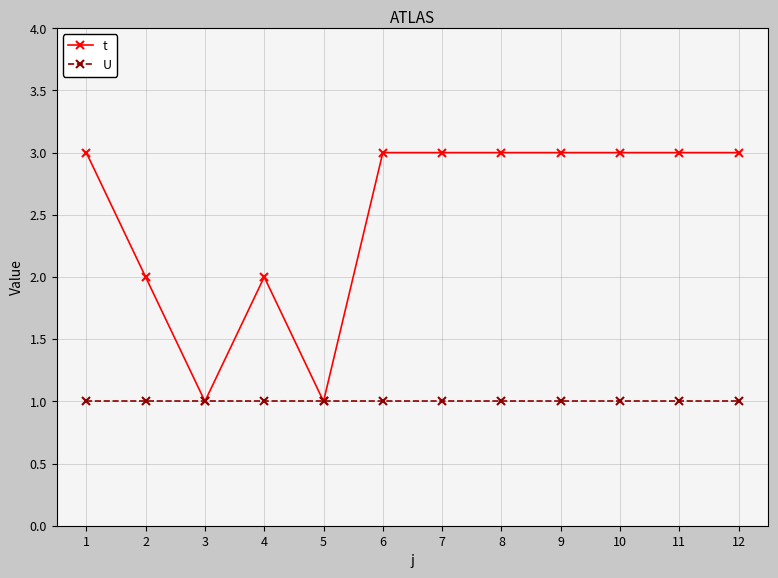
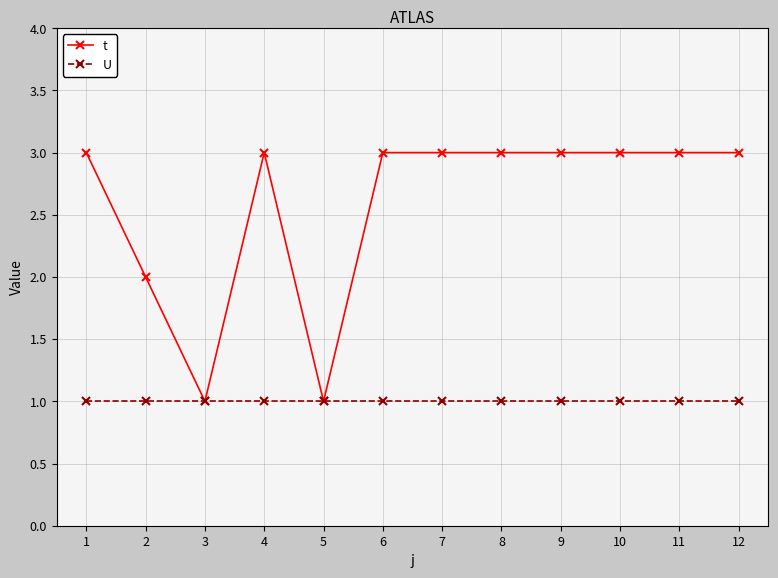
  {
    "t": {
      "1": 3,
      "2": 2,
-     "4": 2,
+     "4": 3,
      "6": 3,
      "7": 3,
      "8": 3,
      "9": 3,
      "10": 3,
      "11": 3,
      "12": 3
    },
    "U": {
      "1": 1,
      "2": 1,
      "4": 1,
      "6": 1,
      "7": 1,
      "8": 1,
      "9": 1,
      "10": 1,
      "11": 1,
      "12": 1
    }
  }
